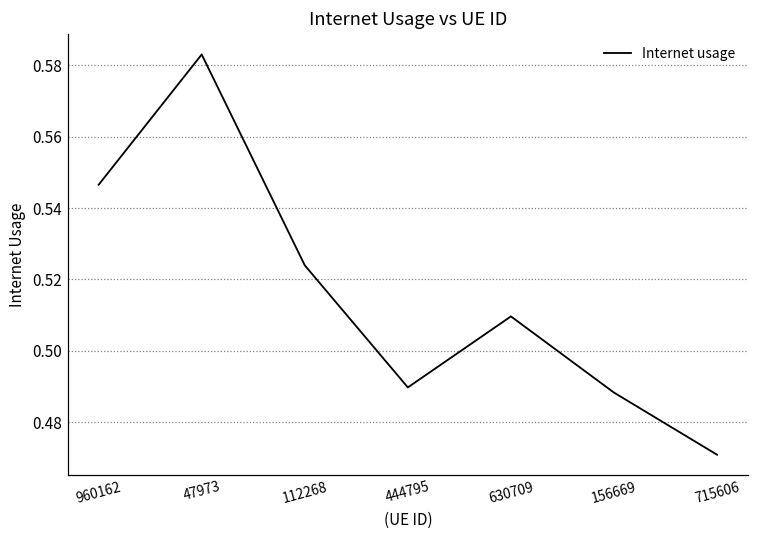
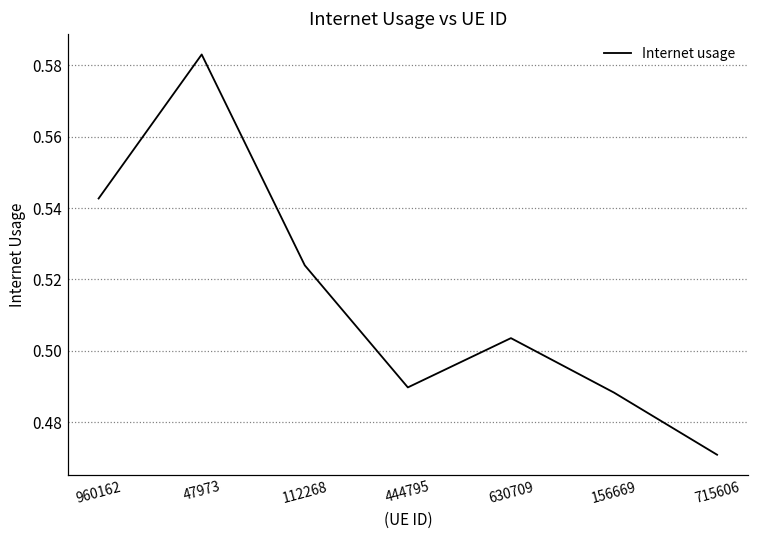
  {
-   "960162": 0.547,
+   "960162": 0.543,
    "47973": 0.583,
    "112268": 0.524,
    "444795": 0.490,
-   "630709": 0.510,
+   "630709": 0.504,
    "156669": 0.488,
    "715606": 0.471
  }
